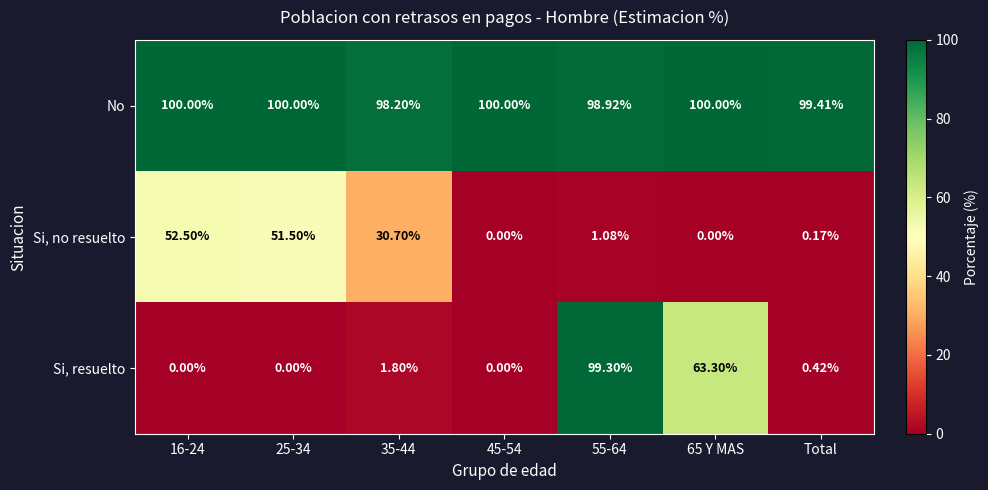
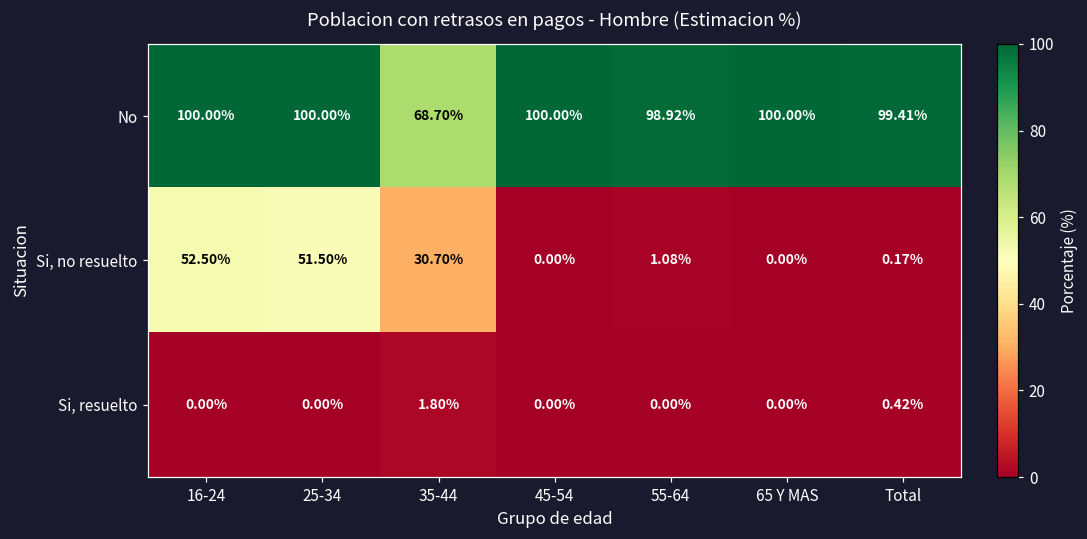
  {
    "No": {
      "16-24": "100.00%",
      "25-34": "100.00%",
-     "35-44": "98.20%",
+     "35-44": "68.70%",
      "45-54": "100.00%",
      "55-64": "98.92%",
      "65 Y MAS": "100.00%",
      "Total": "99.41%"
    },
    "Si, no resuelto": {
      "16-24": "52.50%",
      "25-34": "51.50%",
      "35-44": "30.70%",
      "45-54": "0.00%",
      "55-64": "1.08%",
      "65 Y MAS": "0.00%",
      "Total": "0.17%"
    },
    "Si, resuelto": {
      "16-24": "0.00%",
      "25-34": "0.00%",
      "35-44": "1.80%",
      "45-54": "0.00%",
-     "55-64": "99.30%",
-     "65 Y MAS": "63.30%",
+     "55-64": "0.00%",
+     "65 Y MAS": "0.00%",
      "Total": "0.42%"
    }
  }
